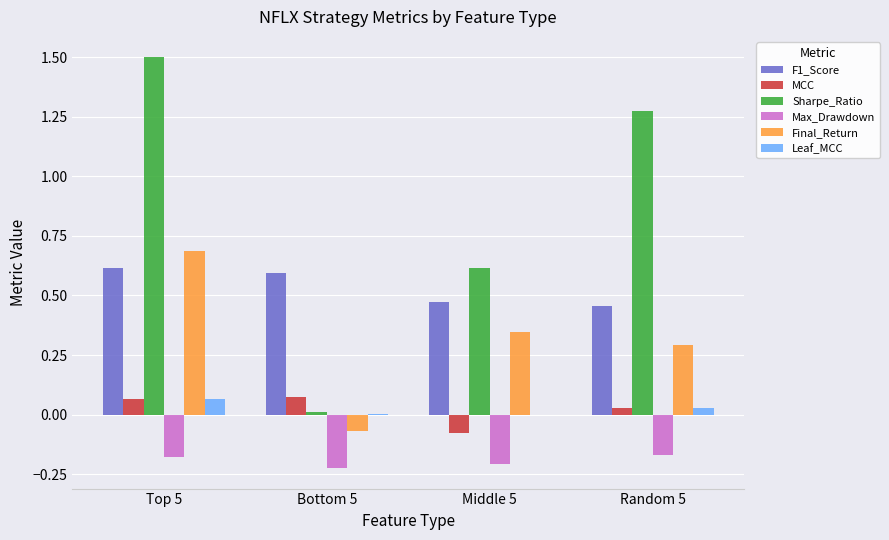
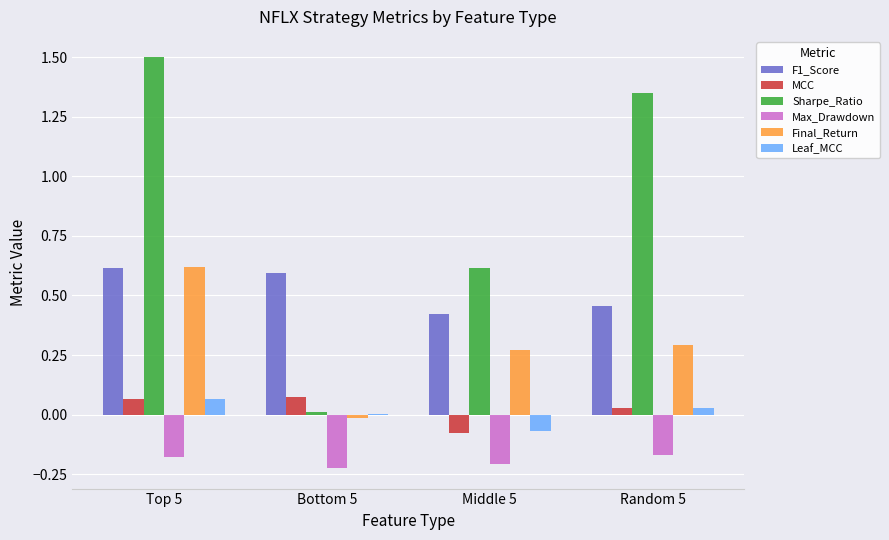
  {
    "F1_Score": {
      "Top 5": 0.61,
      "Bottom 5": 0.59,
-     "Middle 5": 0.47,
+     "Middle 5": 0.42,
      "Random 5": 0.45
    },
    "MCC": {
      "Top 5": 0.06,
      "Bottom 5": 0.07,
      "Middle 5": -0.08,
      "Random 5": 0.03
    },
    "Sharpe_Ratio": {
      "Top 5": 1.50,
      "Bottom 5": 0.01,
      "Middle 5": 0.62,
-     "Random 5": 1.27
+     "Random 5": 1.35
    },
    "Max_Drawdown": {
      "Top 5": -0.18,
      "Bottom 5": -0.22,
      "Middle 5": -0.21,
      "Random 5": -0.17
    },
    "Final_Return": {
-     "Top 5": 0.69,
-     "Bottom 5": -0.07,
-     "Middle 5": 0.35,
+     "Top 5": 0.62,
+     "Bottom 5": -0.02,
+     "Middle 5": 0.27,
      "Random 5": 0.29
    },
    "Leaf_MCC": {
      "Top 5": 0.06,
-     "Middle 5": 0.00,
+     "Middle 5": -0.07,
      "Random 5": 0.03
    }
  }
